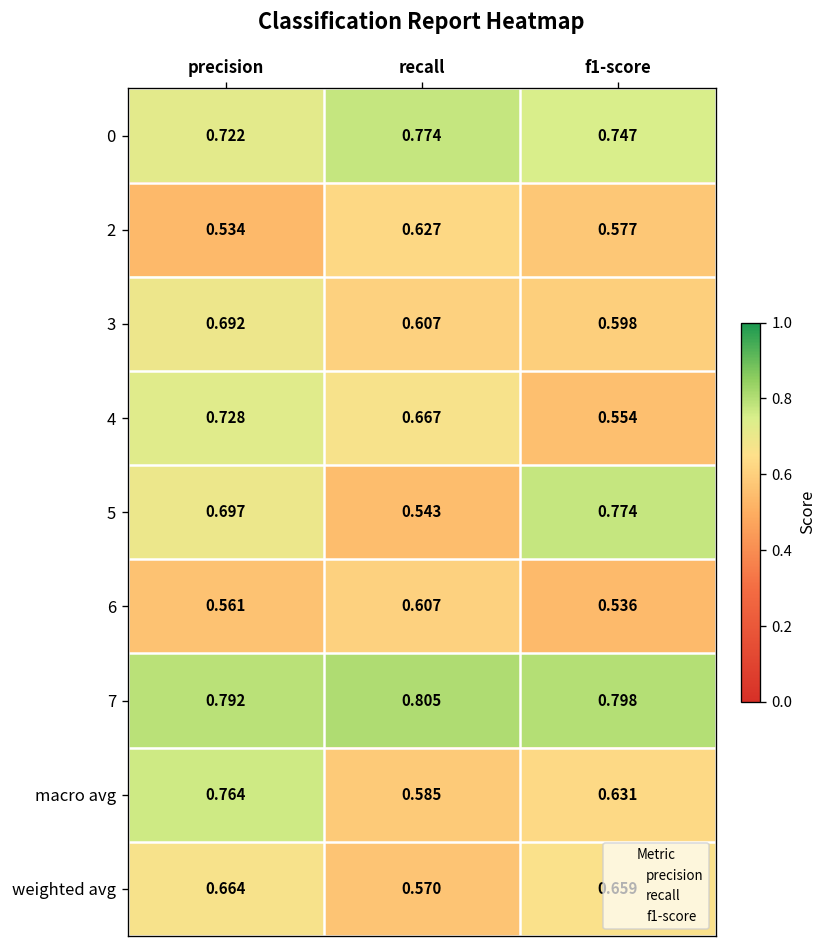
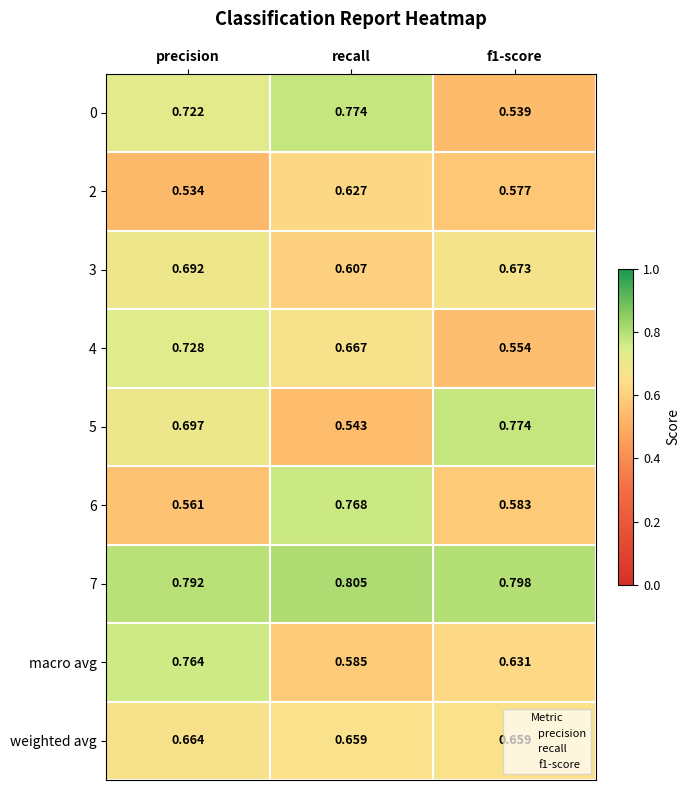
  {
    "0": {
      "precision": 0.722,
      "recall": 0.774,
-     "f1-score": 0.747
+     "f1-score": 0.539
    },
    "2": {
      "precision": 0.534,
      "recall": 0.627,
      "f1-score": 0.577
    },
    "3": {
      "precision": 0.692,
      "recall": 0.607,
-     "f1-score": 0.598
+     "f1-score": 0.673
    },
    "4": {
      "precision": 0.728,
      "recall": 0.667,
      "f1-score": 0.554
    },
    "5": {
      "precision": 0.697,
      "recall": 0.543,
      "f1-score": 0.774
    },
    "6": {
      "precision": 0.561,
-     "recall": 0.607,
-     "f1-score": 0.536
+     "recall": 0.768,
+     "f1-score": 0.583
    },
    "7": {
      "precision": 0.792,
      "recall": 0.805,
      "f1-score": 0.798
    },
    "macro avg": {
      "precision": 0.764,
      "recall": 0.585,
      "f1-score": 0.631
    },
    "weighted avg": {
      "precision": 0.664,
-     "recall": 0.570
+     "recall": 0.659
    }
  }
